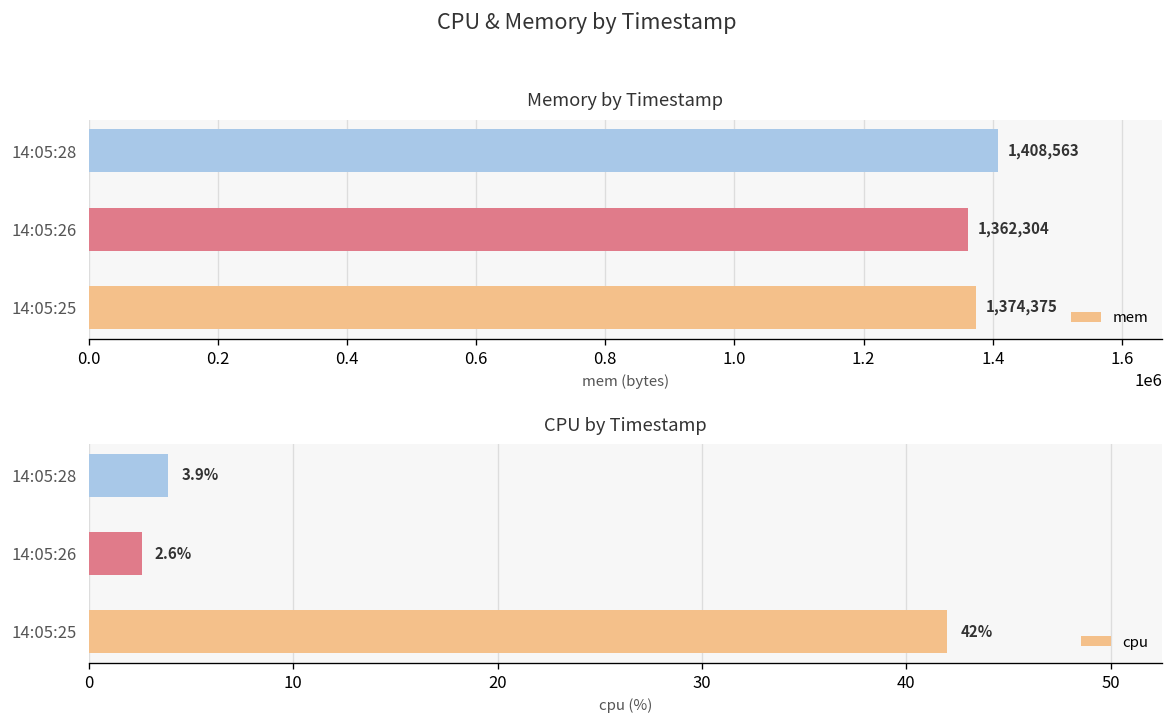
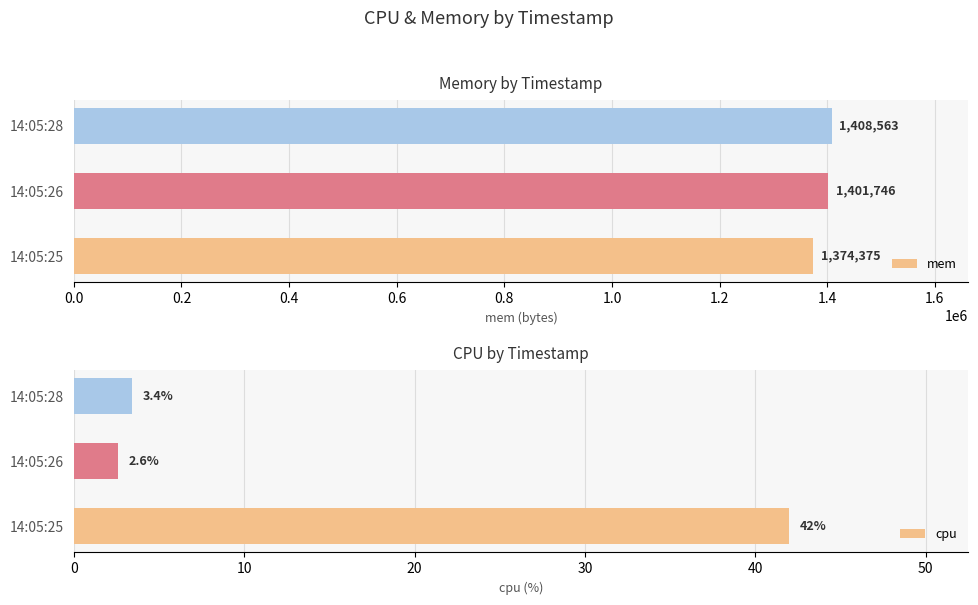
  {
    "Memory by Timestamp": {
      "14:05:28": "1,408,563",
-     "14:05:26": "1,362,304",
+     "14:05:26": "1,401,746",
      "14:05:25": "1,374,375"
    },
    "CPU by Timestamp": {
-     "14:05:28": "3.9%",
+     "14:05:28": "3.4%",
      "14:05:26": "2.6%",
      "14:05:25": "42%"
    }
  }
